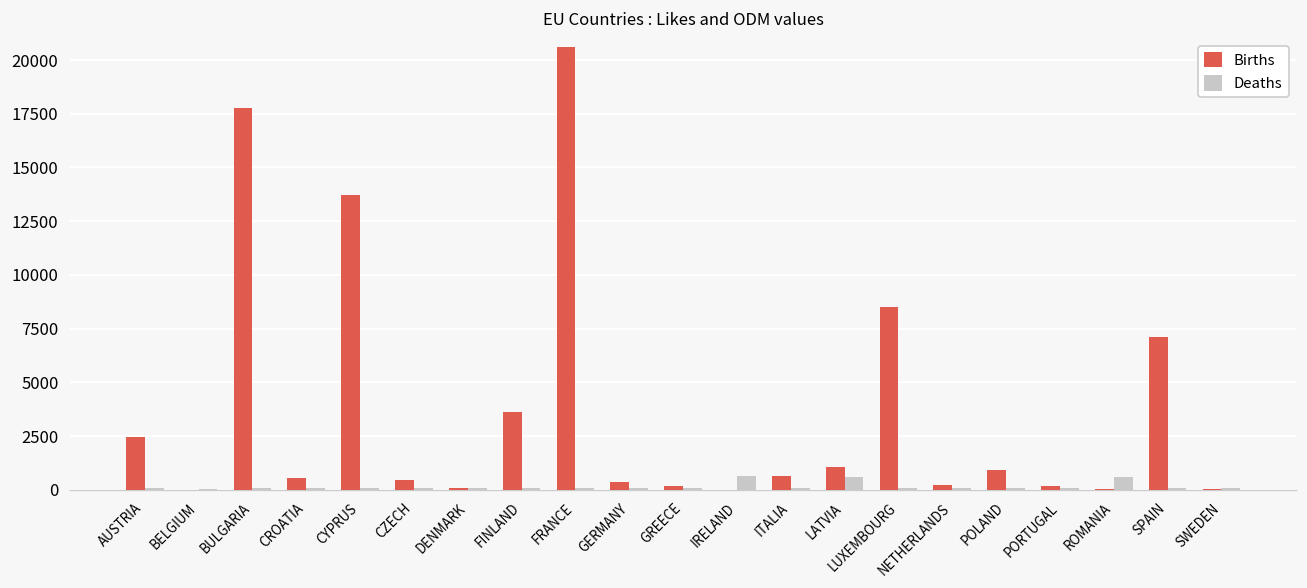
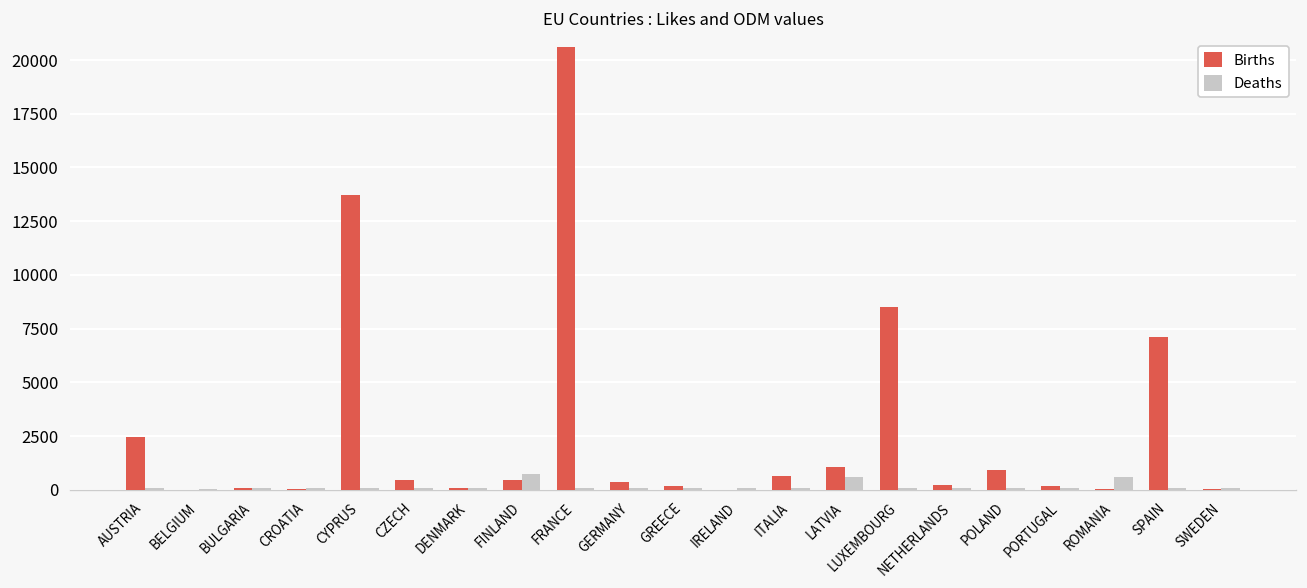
  {
    "Births": {
      "AUSTRIA": 2400,
-     "BULGARIA": 17800,
-     "CROATIA": 600,
+     "BULGARIA": 100,
+     "CROATIA": 0,
      "CYPRUS": 13700,
      "CZECH": 500,
-     "FINLAND": 3600,
+     "FINLAND": 500,
      "FRANCE": 20600,
      "GERMANY": 300,
      "GREECE": 200,
      "IRELAND": 0,
      "ITALIA": 600,
      "LATVIA": 1000,
      "LUXEMBOURG": 8500,
      "NETHERLANDS": 200,
      "POLAND": 900,
      "PORTUGAL": 200,
      "SPAIN": 7100
    },
    "Deaths": {
-     "FINLAND": 100,
-     "IRELAND": 600,
+     "FINLAND": 700,
+     "IRELAND": 100,
      "LATVIA": 600,
      "ROMANIA": 600
    }
  }
